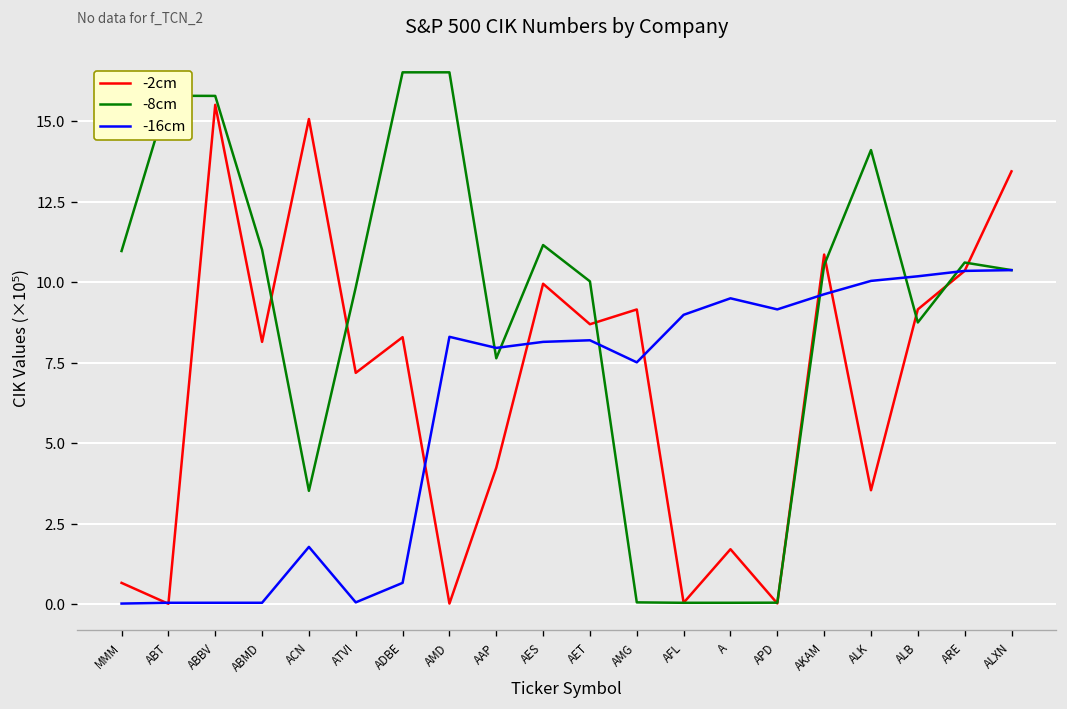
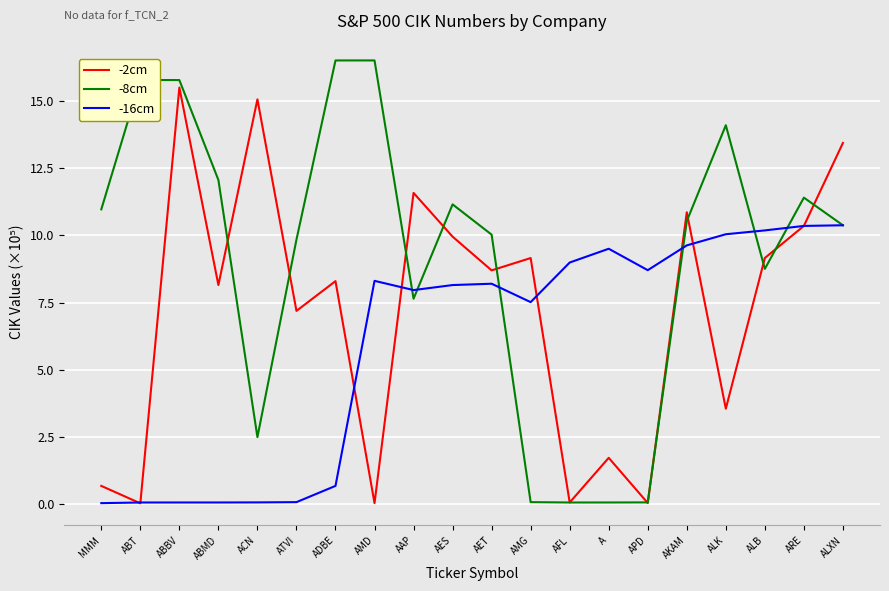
  {
    "-2cm": {
      "MMM": 0.7,
      "ABBV": 15.5,
      "ABMD": 8.2,
      "ACN": 15.1,
      "ATVI": 7.2,
      "ADBE": 8.3,
      "AMD": 0.0,
-     "AAP": 4.2,
+     "AAP": 11.6,
      "AES": 10.0,
      "AET": 8.7,
      "AMG": 9.2,
      "A": 1.7,
      "AKAM": 10.9,
      "ALK": 3.5,
      "ALB": 9.2,
      "ALXN": 13.4
    },
    "-8cm": {
      "MMM": 11.0,
      "ABBV": 15.8,
-     "ABMD": 11.0,
-     "ACN": 3.5,
+     "ABMD": 12.1,
+     "ACN": 2.5,
      "ATVI": 9.8,
      "ADBE": 16.5,
      "AMD": 16.5,
      "AAP": 7.6,
      "AES": 11.2,
      "AET": 10.0,
      "AMG": 0.1,
      "A": 0.0,
      "AKAM": 10.5,
      "ALK": 14.1,
      "ALB": 8.8,
-     "ARE": 10.6
+     "ARE": 11.4
    },
    "-16cm": {
      "MMM": 0.0,
      "ABBV": 0.0,
      "ABMD": 0.0,
-     "ACN": 1.8,
+     "ACN": 0.1,
      "ATVI": 0.1,
      "ADBE": 0.7,
      "AMD": 8.3,
      "AAP": 8.0,
      "AES": 8.2,
      "AET": 8.2,
      "AMG": 7.5,
      "AFL": 9.0,
      "A": 9.5,
-     "APD": 9.2,
+     "APD": 8.7,
      "AKAM": 9.6,
      "ALK": 10.0,
      "ALB": 10.2
    }
  }
